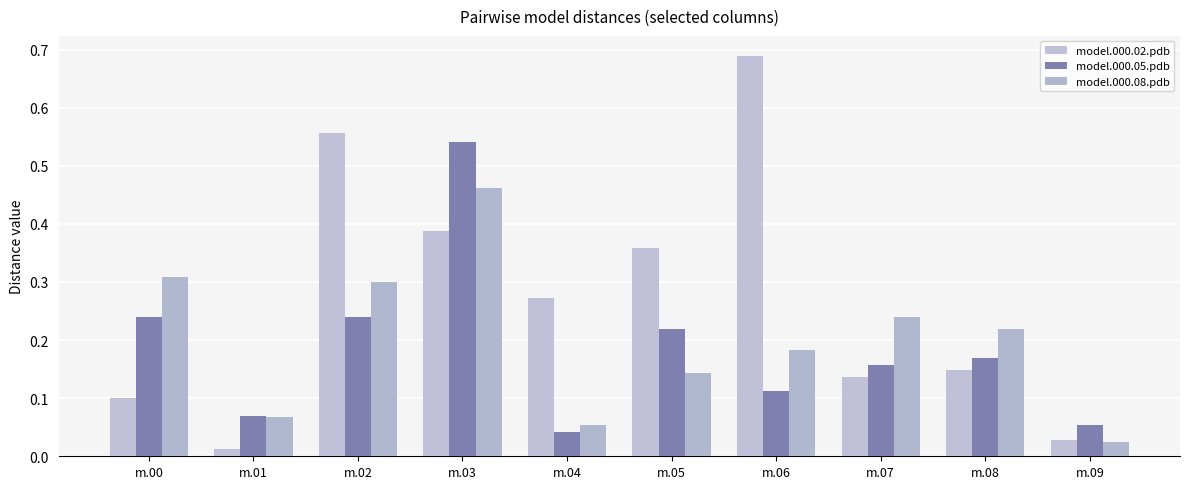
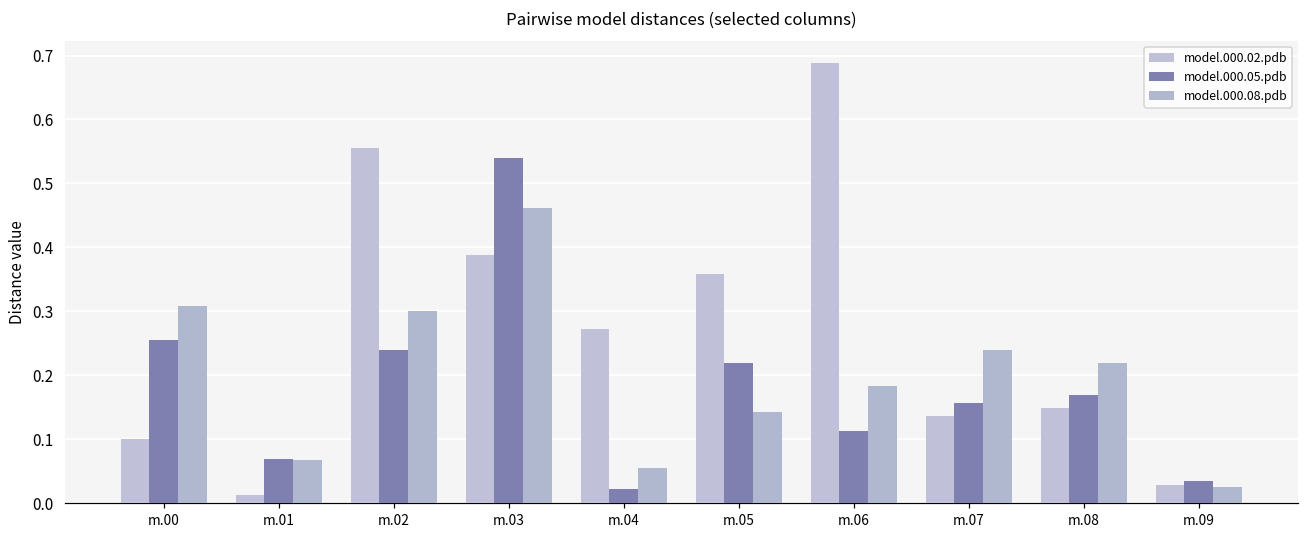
  {
    "model.000.05.pdb": {
-     "m.00": 0.24,
+     "m.00": 0.26,
      "m.01": 0.07,
      "m.02": 0.24,
      "m.03": 0.54,
-     "m.04": 0.04,
+     "m.04": 0.02,
      "m.05": 0.22,
      "m.06": 0.11,
      "m.07": 0.16,
      "m.08": 0.17,
-     "m.09": 0.05
+     "m.09": 0.03
    }
  }
